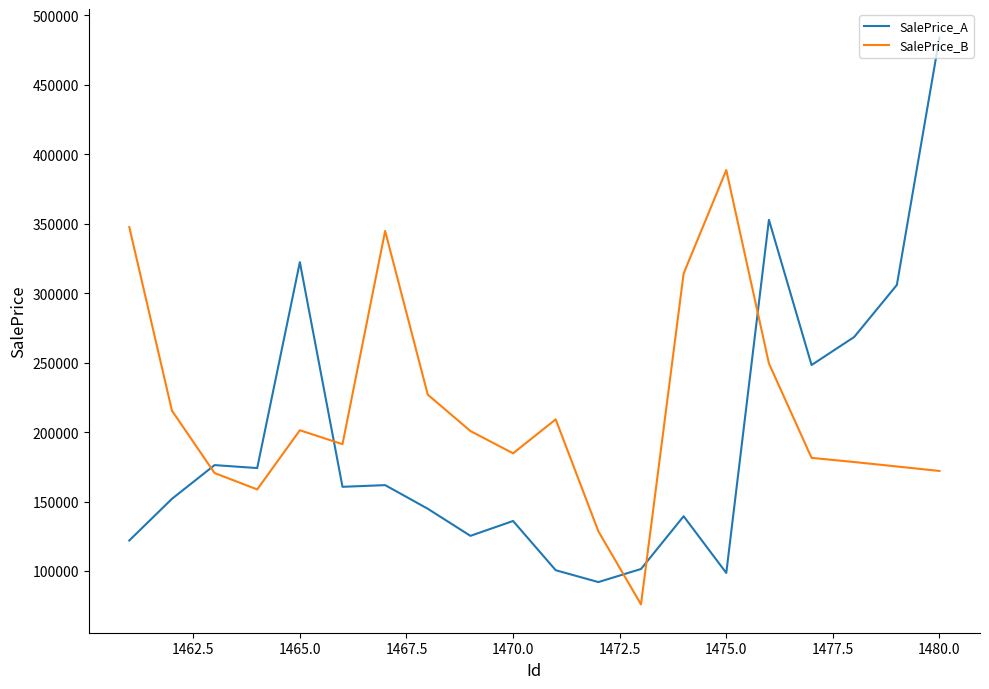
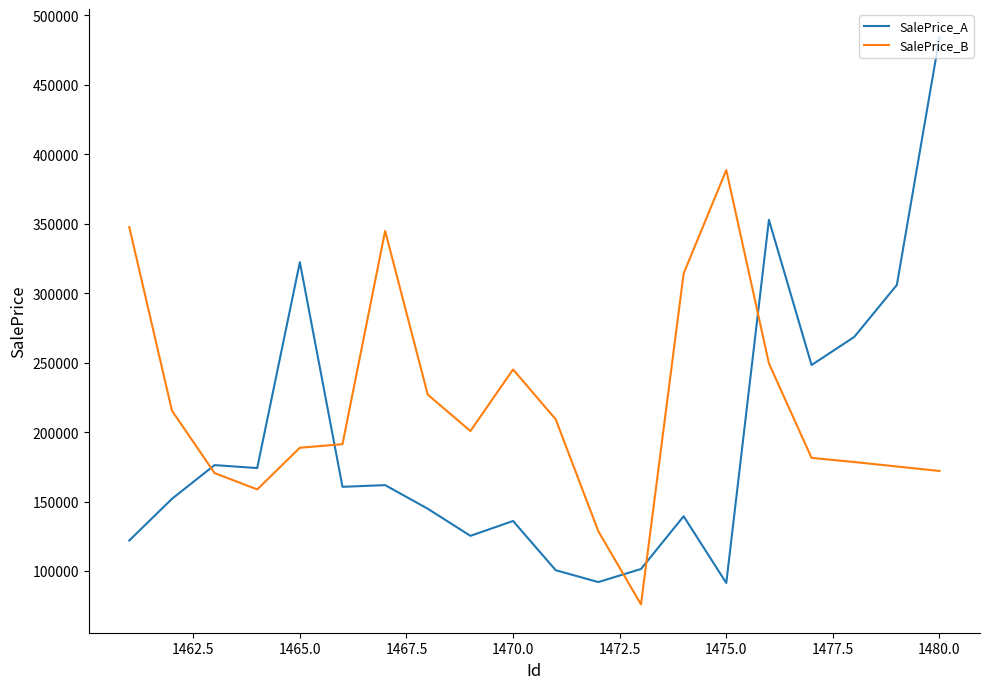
  {
    "SalePrice_A": {
      "1465.0": 322000,
      "1470.0": 136000,
-     "1475.0": 99000
+     "1475.0": 91000
    },
    "SalePrice_B": {
-     "1465.0": 201000,
-     "1470.0": 185000,
+     "1465.0": 189000,
+     "1470.0": 245000,
      "1475.0": 389000,
      "1480.0": 172000
    }
  }
